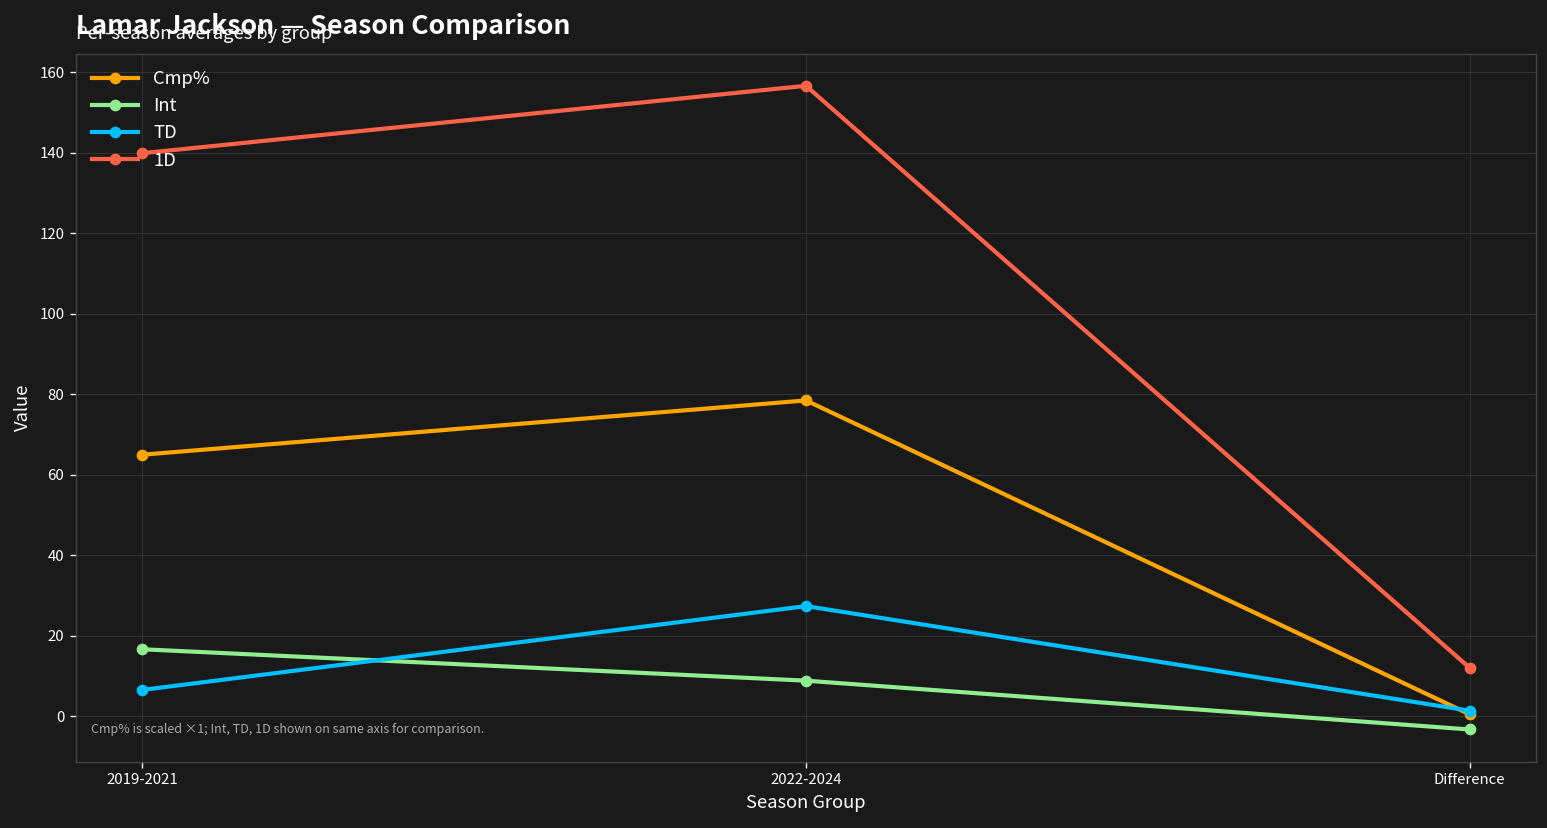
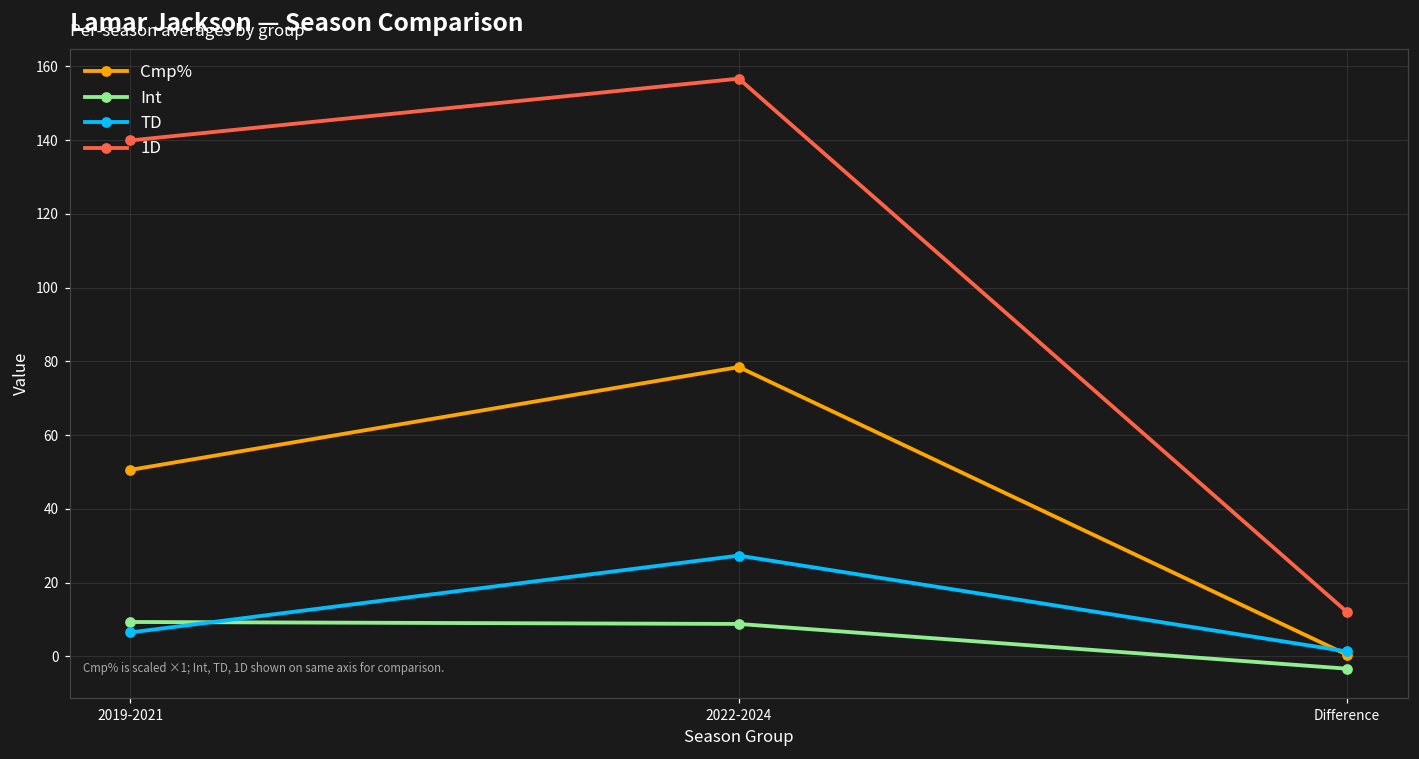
  {
    "Cmp%": {
-     "2019-2021": 65,
+     "2019-2021": 51,
      "2022-2024": 78,
      "Difference": 0
    },
    "Int": {
-     "2019-2021": 17,
+     "2019-2021": 9,
      "2022-2024": 9,
      "Difference": -3
    },
    "TD": {
      "2019-2021": 7,
      "2022-2024": 27,
      "Difference": 1
    },
    "1D": {
      "2019-2021": 140,
      "2022-2024": 157,
      "Difference": 12
    }
  }
